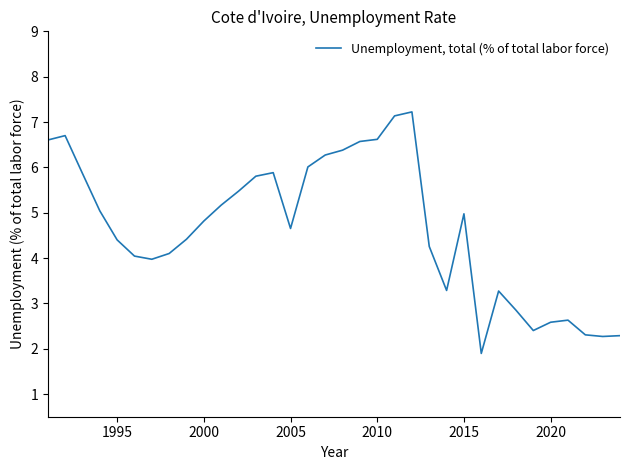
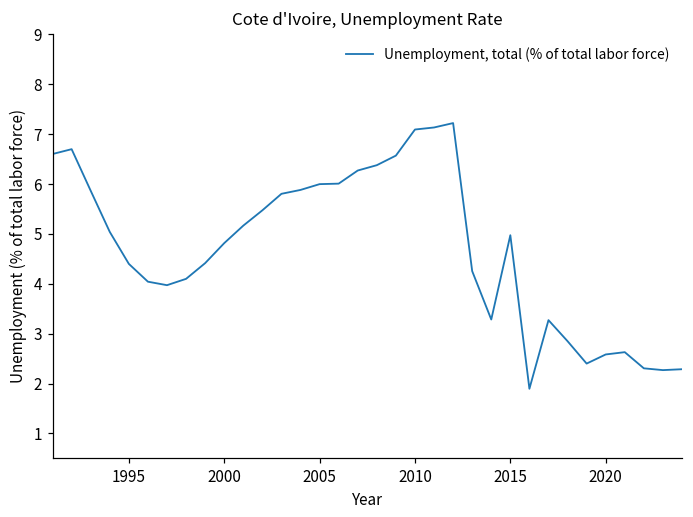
  {
    "1995": 4.4,
    "2000": 4.8,
-   "2005": 4.7,
-   "2010": 6.6,
+   "2005": 6.0,
+   "2010": 7.1,
    "2015": 5.0,
    "2020": 2.6
  }
